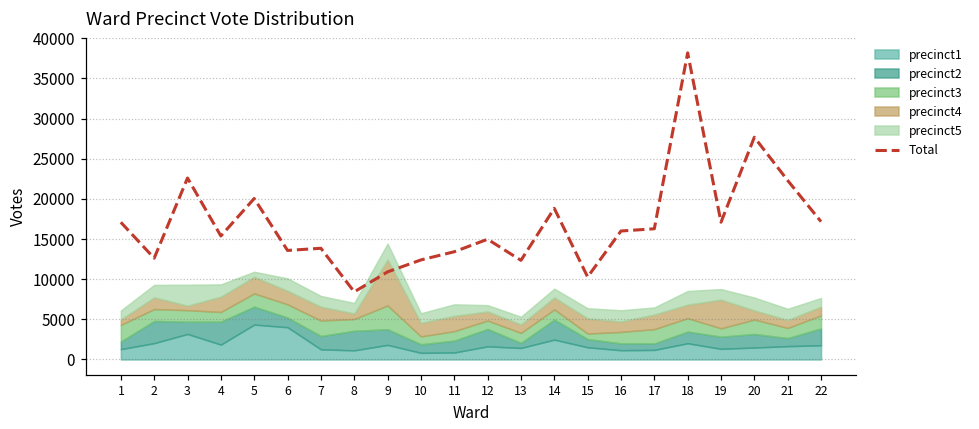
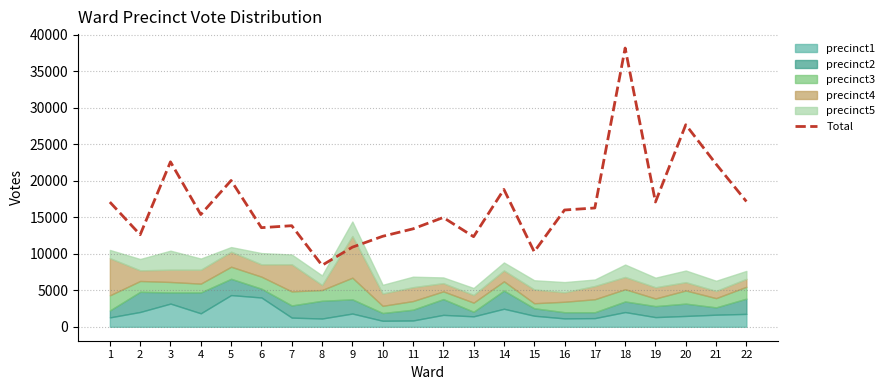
  {
    "Total": {
      "1": 17000,
      "2": 13000,
      "3": 23000,
      "4": 15000,
      "5": 20000,
      "6": 14000,
      "7": 14000,
      "8": 8000,
      "9": 11000,
      "10": 12000,
      "11": 13000,
      "12": 15000,
      "13": 12000,
      "14": 19000,
      "15": 10000,
      "16": 16000,
      "17": 16000,
      "18": 38000,
      "19": 17000,
      "20": 28000,
      "21": 22000,
      "22": 17000
    },
    "precinct4": {
-     "1": 1000,
+     "1": 5000,
      "2": 1000,
-     "3": 1000,
+     "3": 2000,
      "4": 2000,
      "5": 2000,
      "6": 2000,
-     "7": 2000,
+     "7": 4000,
      "8": 1000,
      "9": 6000,
      "10": 2000,
      "11": 2000,
      "12": 1000,
      "13": 1000,
      "14": 1000,
      "15": 2000,
      "16": 1000,
      "17": 2000,
      "18": 2000,
-     "19": 4000,
+     "19": 2000,
      "20": 1000,
      "21": 1000,
      "22": 1000
    },
    "precinct5": {
      "1": 1000,
      "2": 2000,
      "3": 3000,
      "4": 2000,
      "5": 1000,
      "6": 2000,
      "7": 1000,
      "8": 1000,
      "9": 2000,
      "10": 1000,
      "11": 1000,
      "12": 1000,
      "13": 1000,
      "14": 1000,
      "15": 1000,
      "16": 1000,
      "17": 1000,
      "18": 2000,
      "19": 1000,
      "20": 2000,
      "21": 1000,
      "22": 1000
    }
  }
